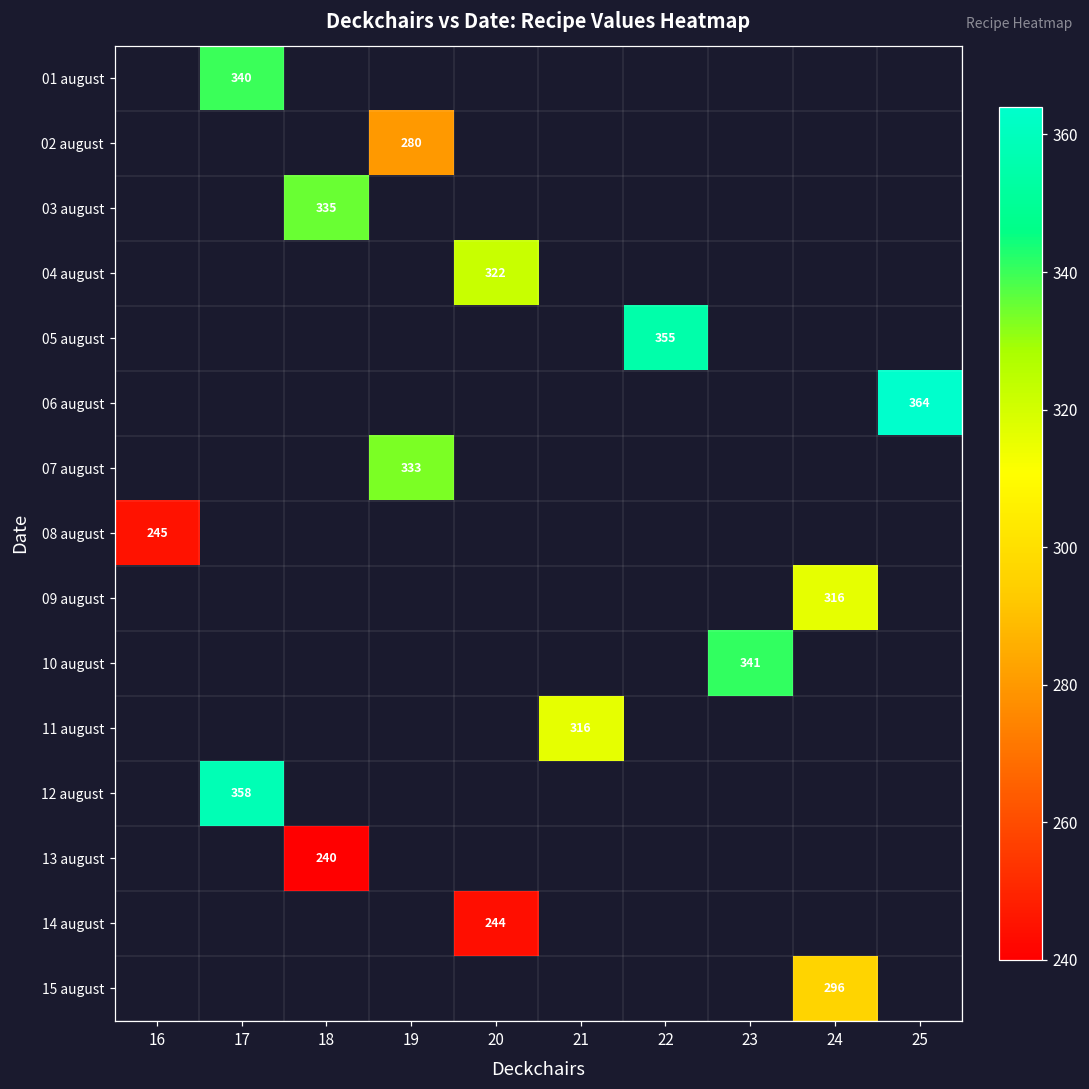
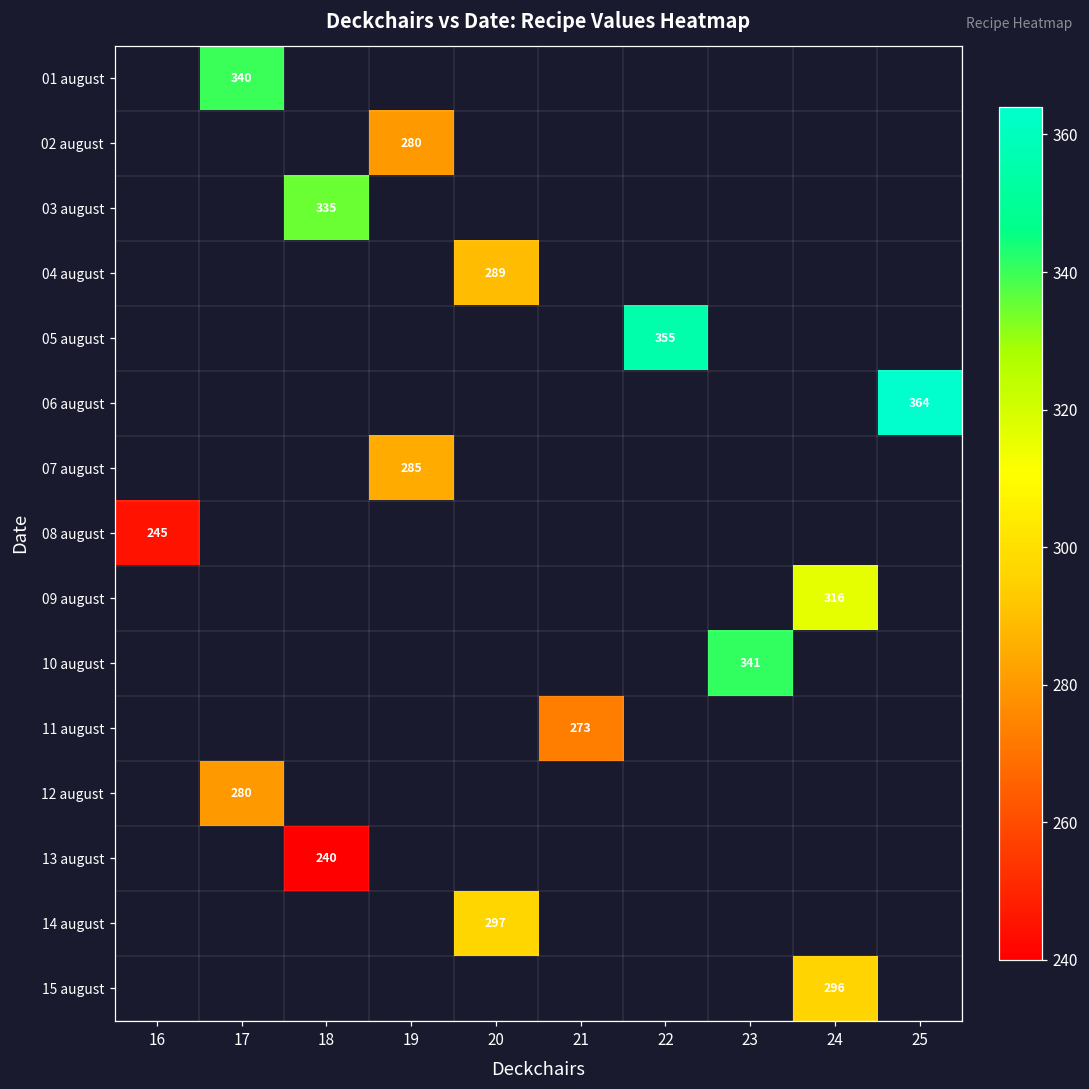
  {
    "01 august": {
      "17": 340
    },
    "02 august": {
      "19": 280
    },
    "03 august": {
      "18": 335
    },
    "04 august": {
-     "20": 322
+     "20": 289
    },
    "05 august": {
      "22": 355
    },
    "06 august": {
      "25": 364
    },
    "07 august": {
-     "19": 333
+     "19": 285
    },
    "08 august": {
      "16": 245
    },
    "09 august": {
      "24": 316
    },
    "10 august": {
      "23": 341
    },
    "11 august": {
-     "21": 316
+     "21": 273
    },
    "12 august": {
-     "17": 358
+     "17": 280
    },
    "13 august": {
      "18": 240
    },
    "14 august": {
-     "20": 244
+     "20": 297
    },
    "15 august": {
      "24": 296
    }
  }
